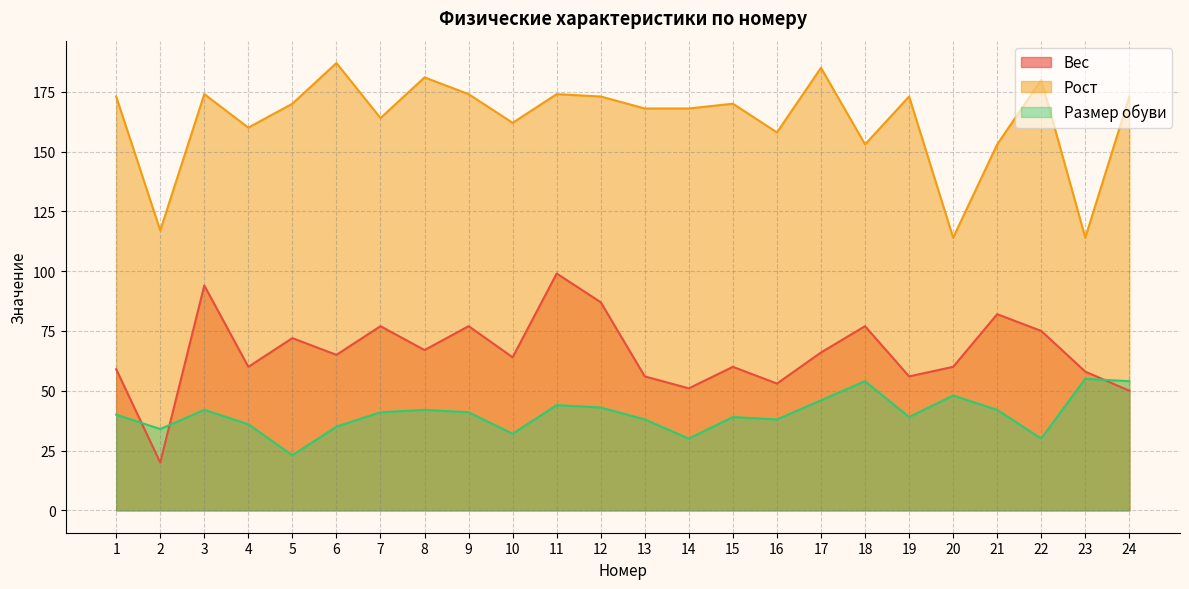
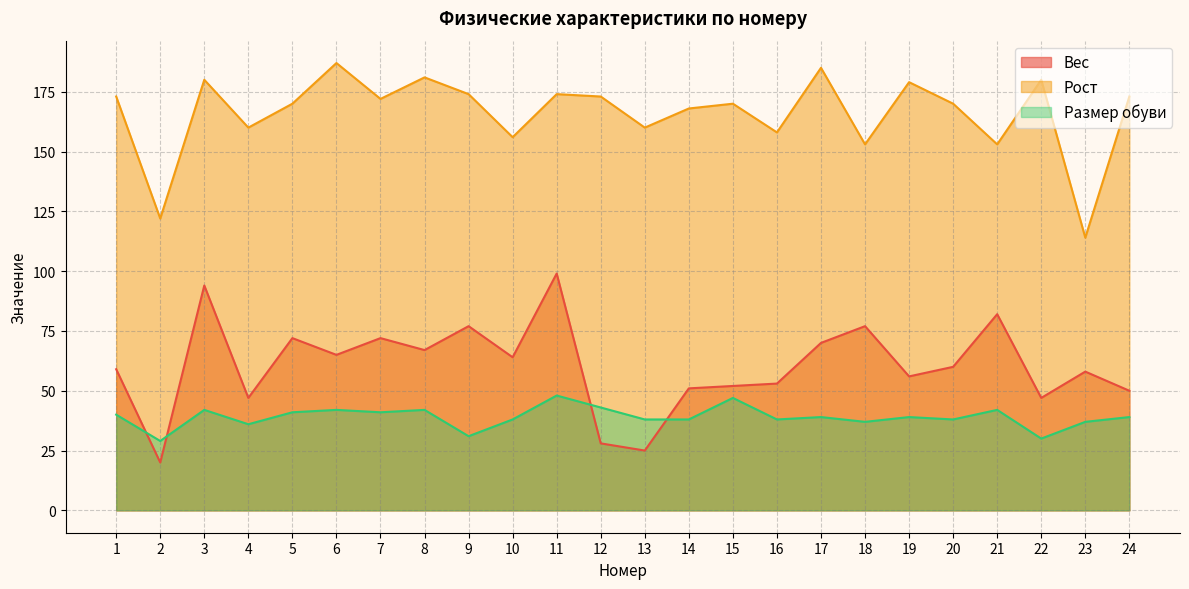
  {
    "Вес": {
      "1": 59,
      "2": 20,
      "3": 94,
-     "4": 60,
+     "4": 47,
      "5": 72,
      "6": 65,
-     "7": 77,
+     "7": 72,
      "8": 67,
      "9": 77,
      "10": 64,
      "11": 99,
-     "12": 87,
-     "13": 56,
+     "12": 28,
+     "13": 25,
      "14": 51,
-     "15": 60,
+     "15": 52,
      "16": 53,
-     "17": 66,
+     "17": 70,
      "18": 77,
      "19": 56,
      "20": 60,
      "21": 82,
-     "22": 75,
+     "22": 47,
      "23": 58,
      "24": 50
    },
    "Рост": {
      "1": 173,
-     "2": 117,
-     "3": 174,
+     "2": 122,
+     "3": 180,
      "4": 160,
      "5": 170,
      "6": 187,
-     "7": 164,
+     "7": 172,
      "8": 181,
      "9": 174,
-     "10": 162,
+     "10": 156,
      "11": 174,
      "12": 173,
-     "13": 168,
+     "13": 160,
      "14": 168,
      "15": 170,
      "16": 158,
      "17": 185,
      "18": 153,
-     "19": 173,
-     "20": 114,
+     "19": 179,
+     "20": 170,
      "21": 153,
      "23": 114
    },
    "Размер обуви": {
      "1": 40,
-     "2": 34,
+     "2": 29,
      "3": 42,
      "4": 36,
-     "5": 23,
-     "6": 35,
+     "5": 41,
+     "6": 42,
      "7": 41,
      "8": 42,
-     "9": 41,
-     "10": 32,
-     "11": 44,
+     "9": 31,
+     "10": 38,
+     "11": 48,
      "12": 43,
      "13": 38,
-     "14": 30,
-     "15": 39,
+     "14": 38,
+     "15": 47,
      "16": 38,
-     "17": 46,
-     "18": 54,
+     "17": 39,
+     "18": 37,
      "19": 39,
-     "20": 48,
+     "20": 38,
      "21": 42,
      "22": 30,
-     "23": 55,
-     "24": 54
+     "23": 37,
+     "24": 39
    }
  }
